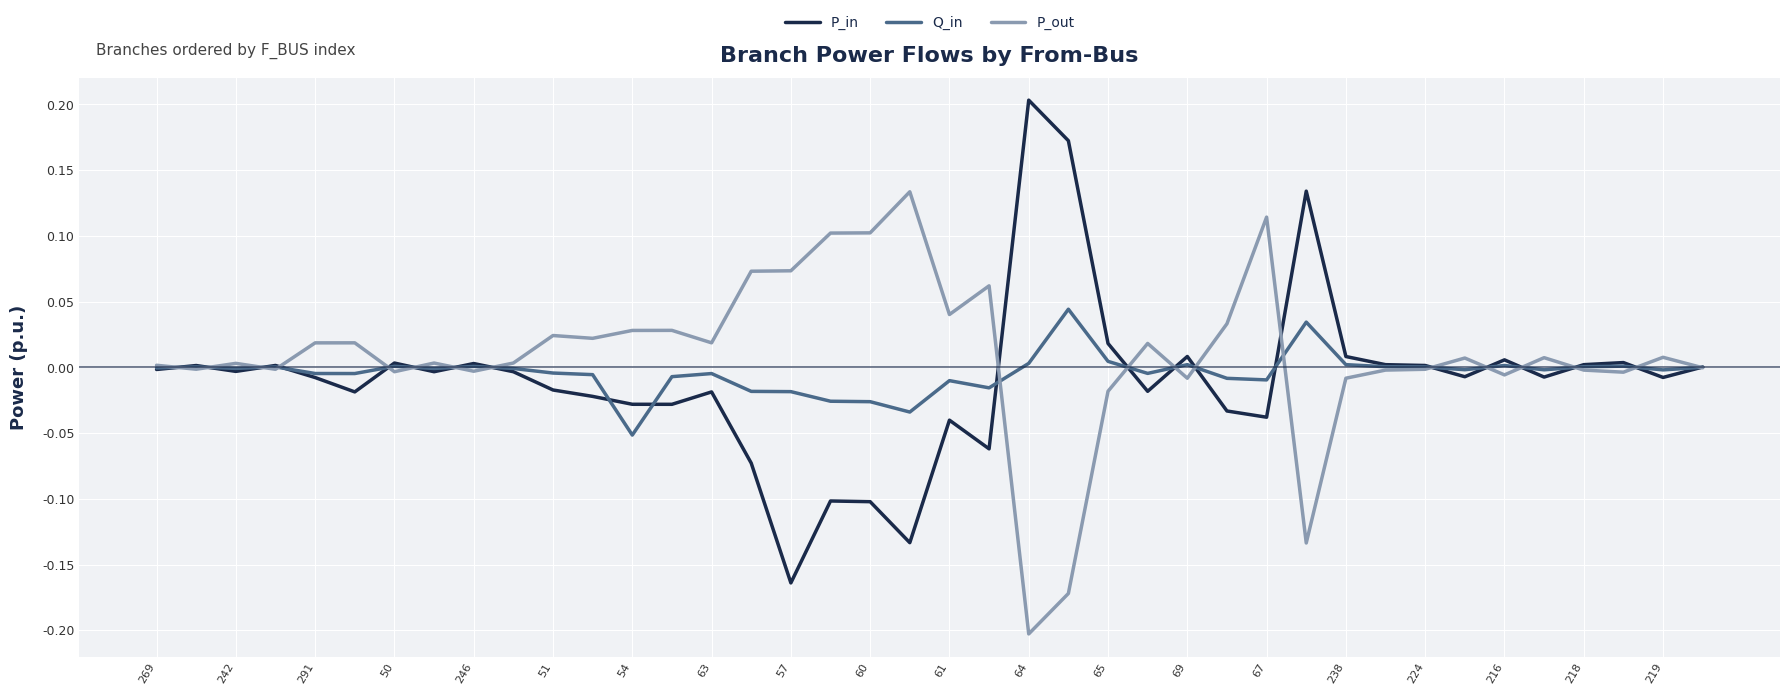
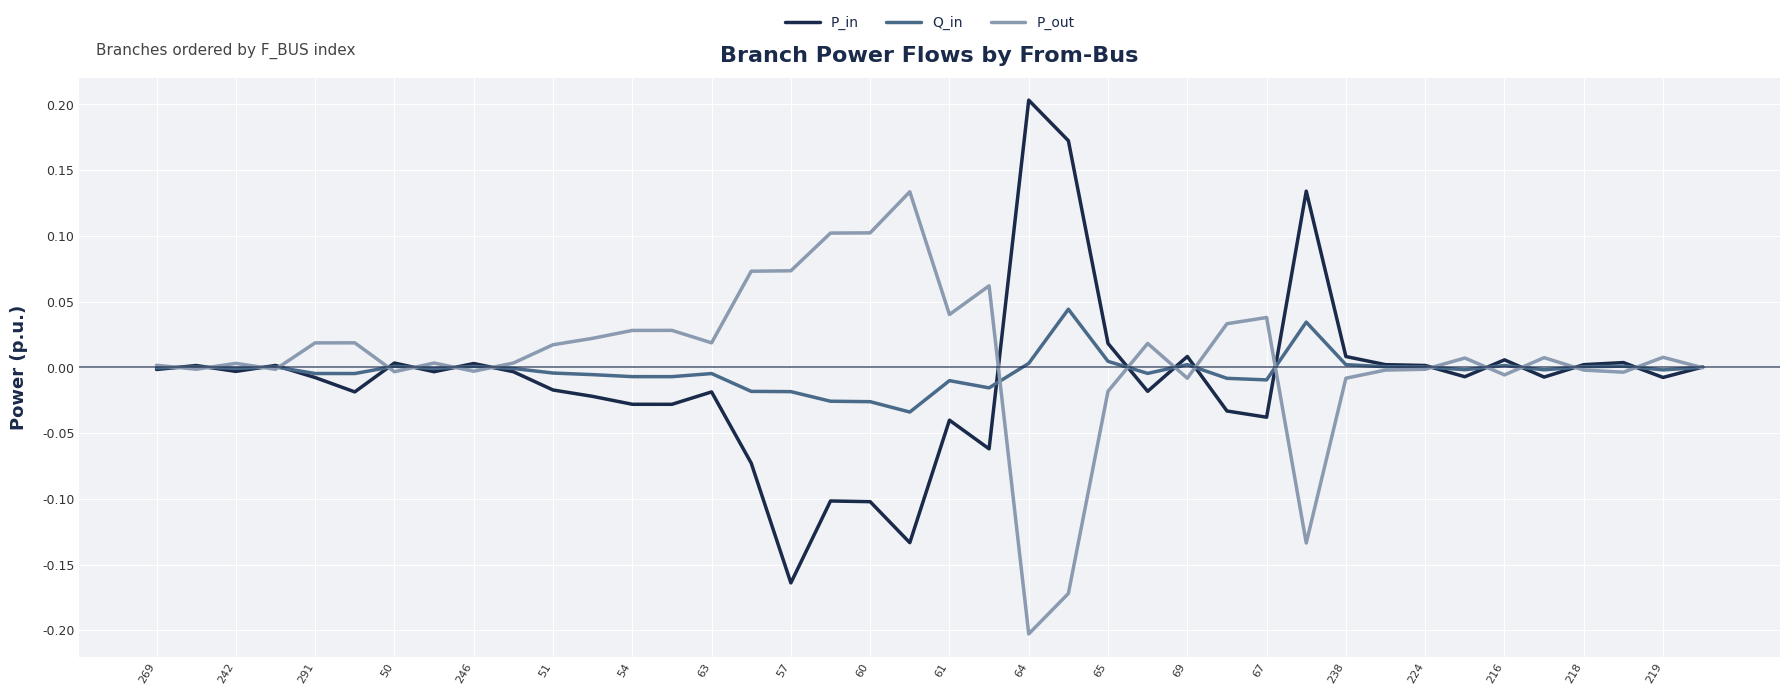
  {
    "P_in": {
      "291": -0.008,
      "246": 0.003,
      "51": -0.017,
      "54": -0.028,
      "63": -0.019,
      "57": -0.164,
      "60": -0.102,
      "61": -0.040,
      "64": 0.203,
      "69": 0.008,
      "67": -0.038,
      "238": 0.008
    },
    "Q_in": {
      "291": -0.005,
      "246": 0.001,
      "51": -0.004,
-     "54": -0.051,
+     "54": -0.007,
      "63": -0.005,
      "57": -0.018,
      "60": -0.026,
      "61": -0.010,
      "64": 0.003,
      "69": 0.002,
      "67": -0.010,
      "238": 0.002
    },
    "P_out": {
      "291": 0.019,
      "246": -0.003,
-     "51": 0.024,
+     "51": 0.017,
      "54": 0.028,
      "63": 0.019,
      "57": 0.073,
      "60": 0.102,
      "61": 0.040,
      "64": -0.203,
      "69": -0.008,
-     "67": 0.114,
+     "67": 0.038,
      "238": -0.008
    }
  }
